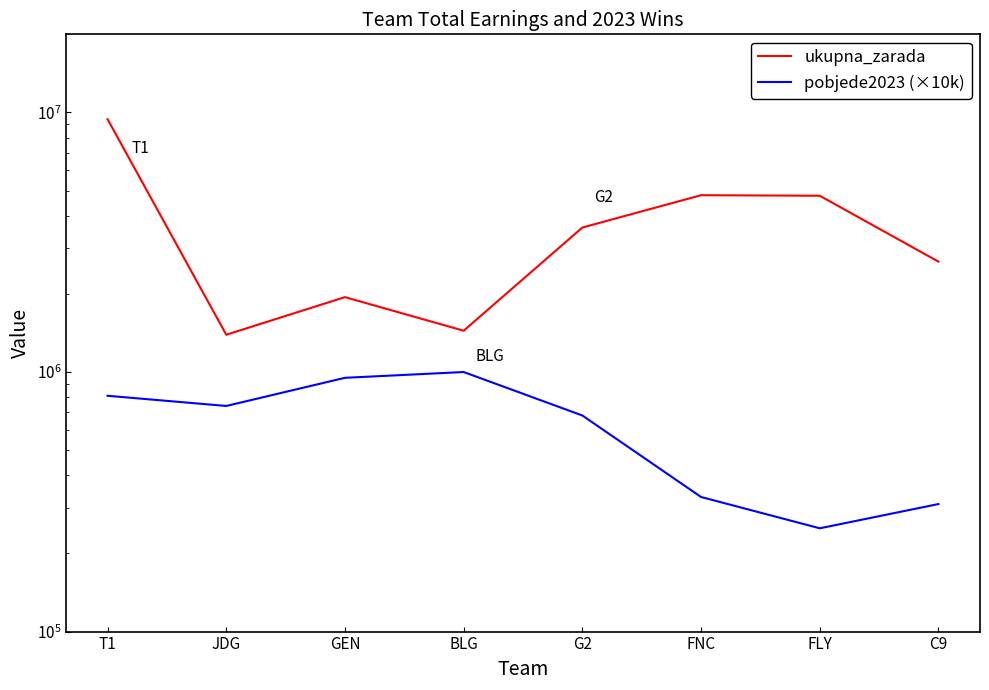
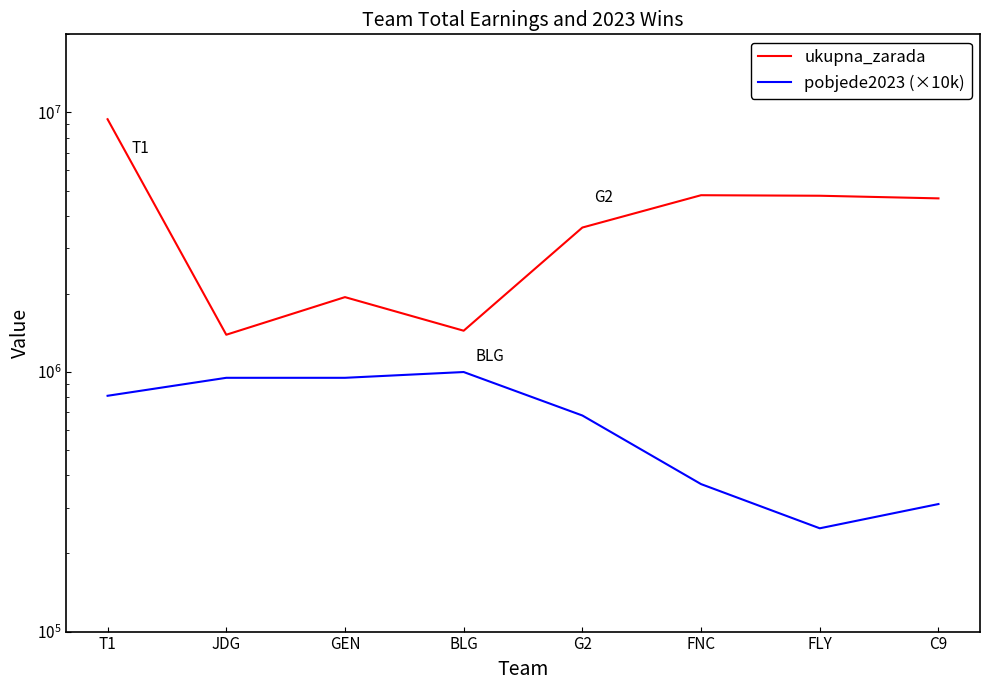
  {
    "ukupna_zarada": {
      "T1": 9400000,
      "JDG": 1400000,
      "GEN": 1900000,
      "BLG": 1400000,
      "G2": 3600000,
      "FNC": 4800000,
      "FLY": 4800000,
-     "C9": 2700000
+     "C9": 4700000
    },
    "pobjede2023 (×10k)": {
      "T1": 810000,
-     "JDG": 740000,
+     "JDG": 950000,
      "GEN": 950000,
      "BLG": 1000000,
      "G2": 680000,
-     "FNC": 330000,
+     "FNC": 370000,
      "FLY": 250000,
      "C9": 310000
    }
  }
